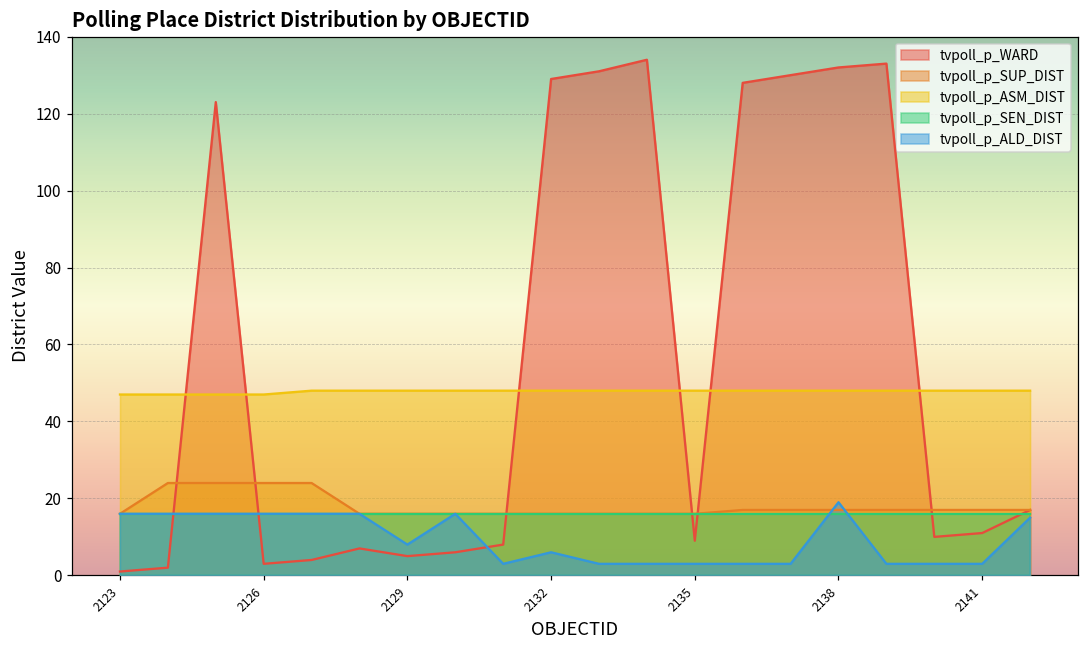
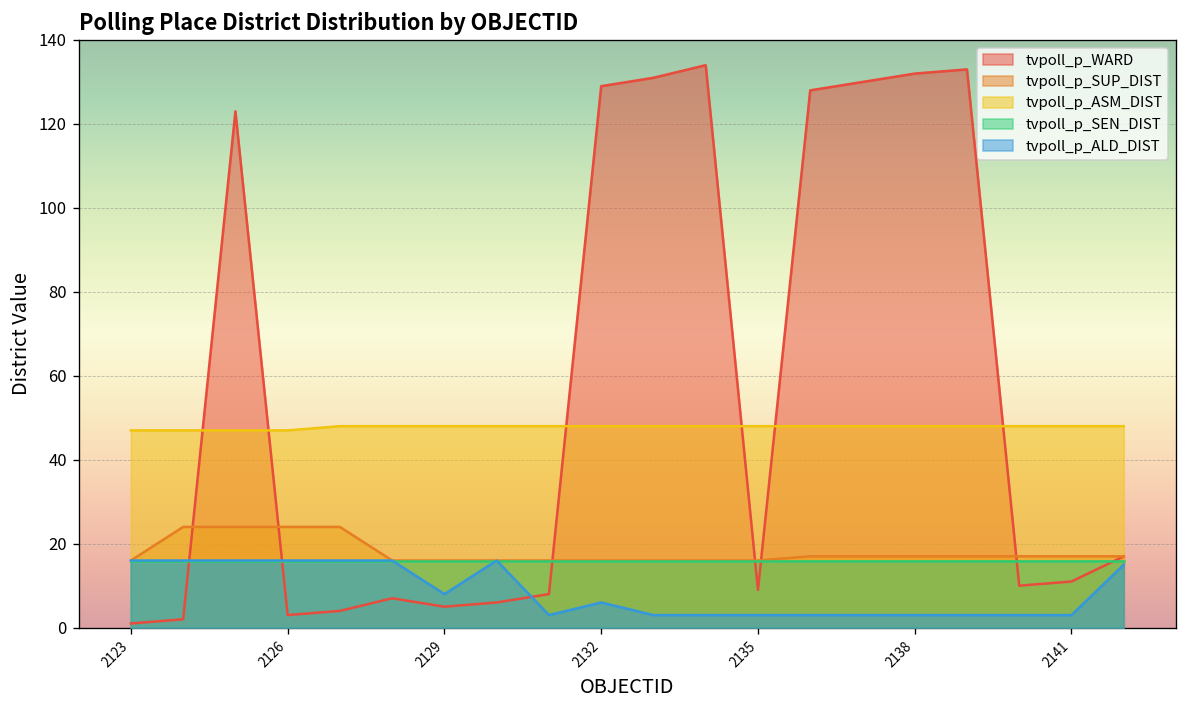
  {
    "tvpoll_p_SEN_DIST": {
      "2138": 16,
      "2141": 16
    },
    "tvpoll_p_ALD_DIST": {
      "2129": 8,
      "2132": 6,
      "2135": 3,
-     "2138": 19,
+     "2138": 3,
      "2141": 3
    }
  }
